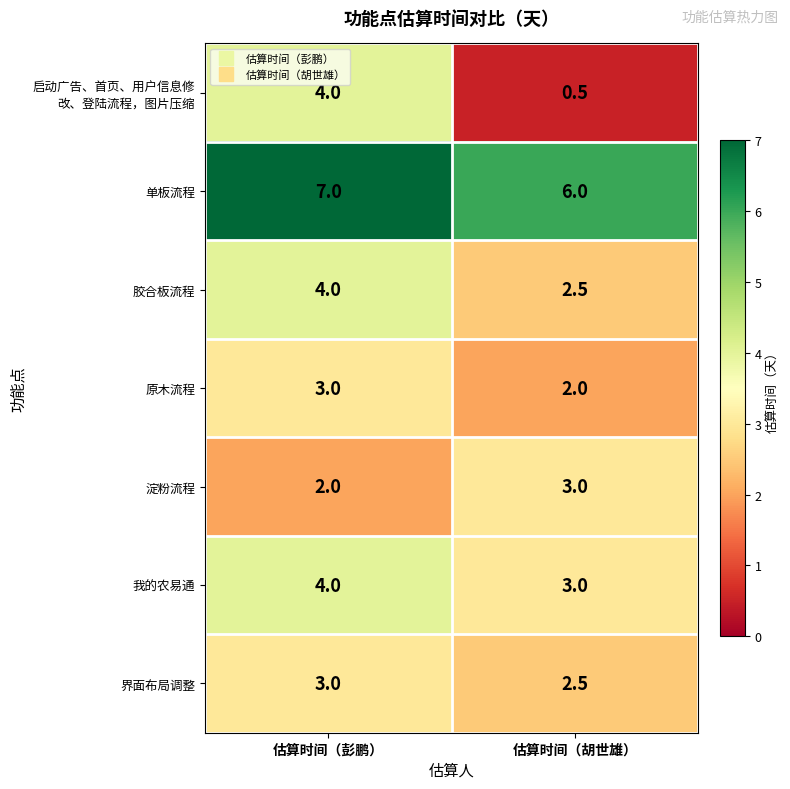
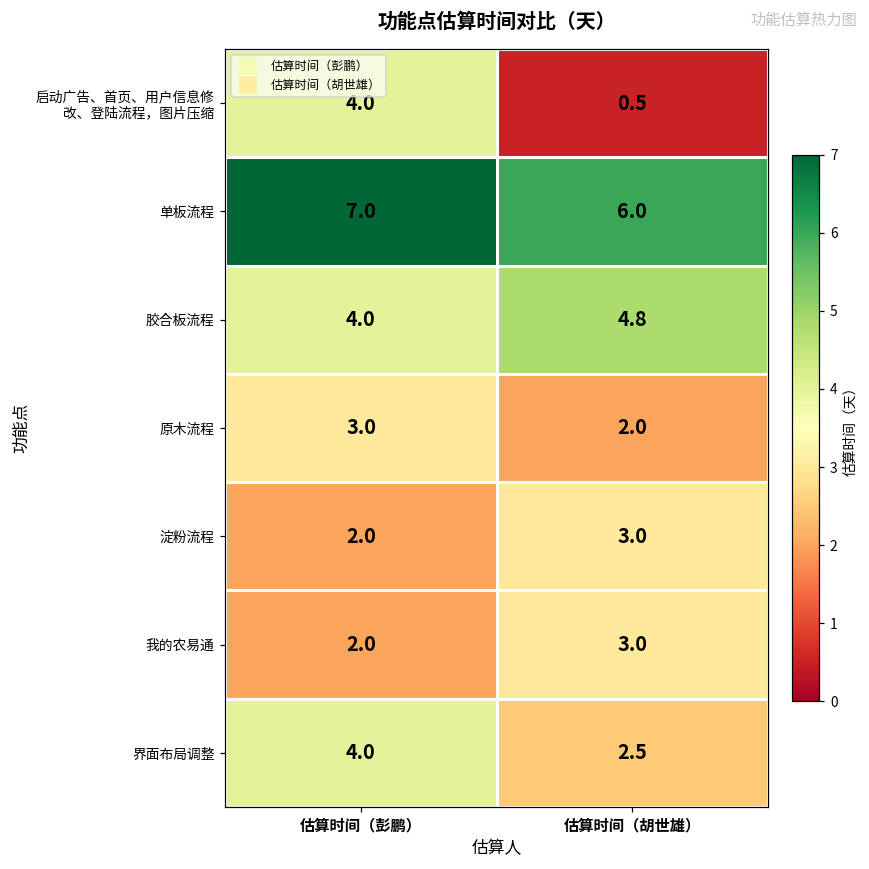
  {
    "启动广告、首页、用户信息修 改、登陆流程，图片压缩": {
      "估算时间（胡世雄）": 0.5
    },
    "单板流程": {
      "估算时间（彭鹏）": 7.0,
      "估算时间（胡世雄）": 6.0
    },
    "胶合板流程": {
      "估算时间（彭鹏）": 4.0,
-     "估算时间（胡世雄）": 2.5
+     "估算时间（胡世雄）": 4.8
    },
    "原木流程": {
      "估算时间（彭鹏）": 3.0,
      "估算时间（胡世雄）": 2.0
    },
    "淀粉流程": {
      "估算时间（彭鹏）": 2.0,
      "估算时间（胡世雄）": 3.0
    },
    "我的农易通": {
-     "估算时间（彭鹏）": 4.0,
+     "估算时间（彭鹏）": 2.0,
      "估算时间（胡世雄）": 3.0
    },
    "界面布局调整": {
-     "估算时间（彭鹏）": 3.0,
+     "估算时间（彭鹏）": 4.0,
      "估算时间（胡世雄）": 2.5
    }
  }
